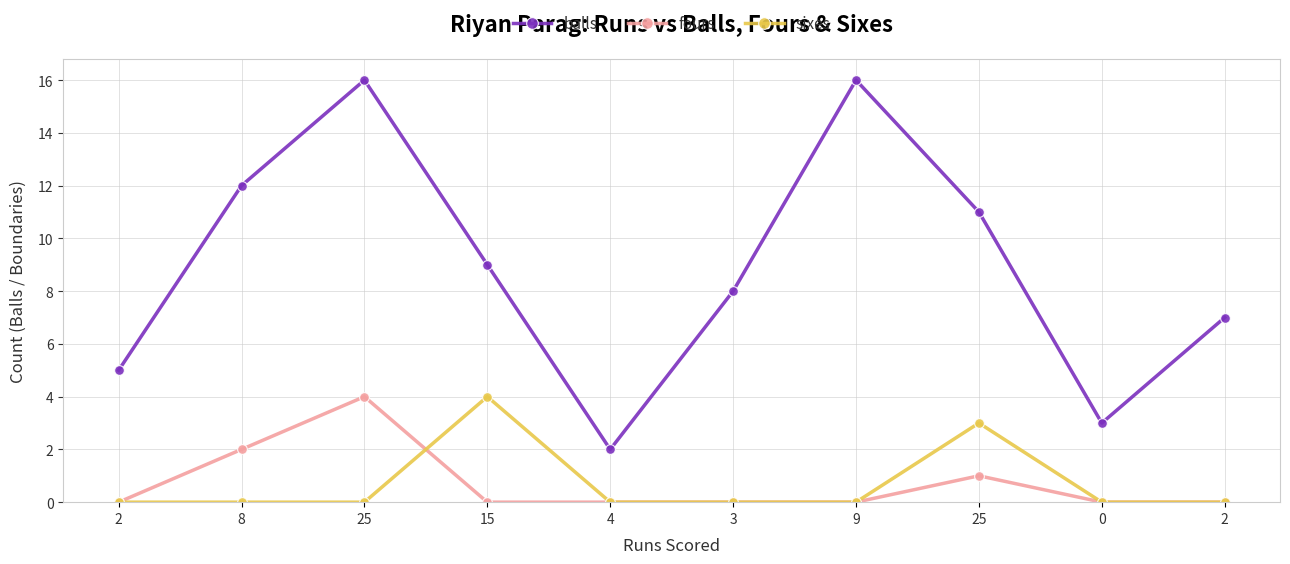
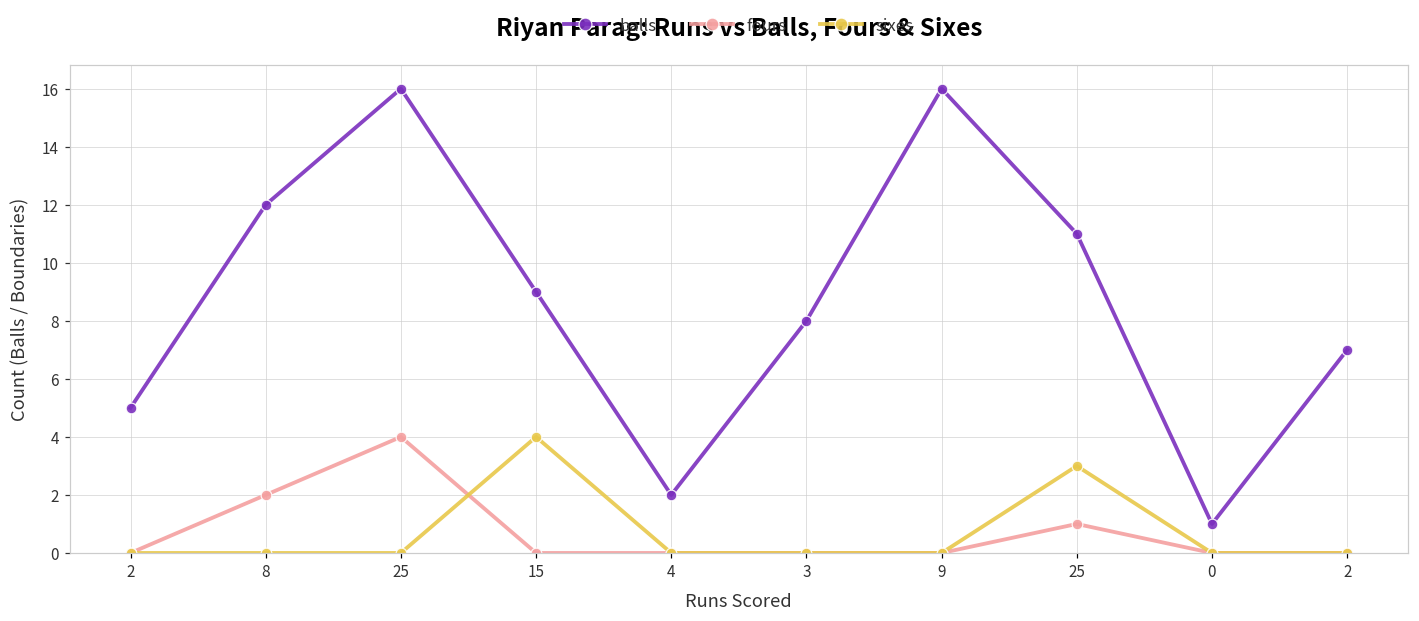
  {
    "balls": {
      "8": 12,
      "15": 9,
      "4": 2,
      "3": 8,
      "9": 16,
-     "0": 3
+     "0": 1
    },
    "fours": {
      "8": 2,
      "15": 0
    },
    "sixes": {
      "8": 0,
      "15": 4
    }
  }
